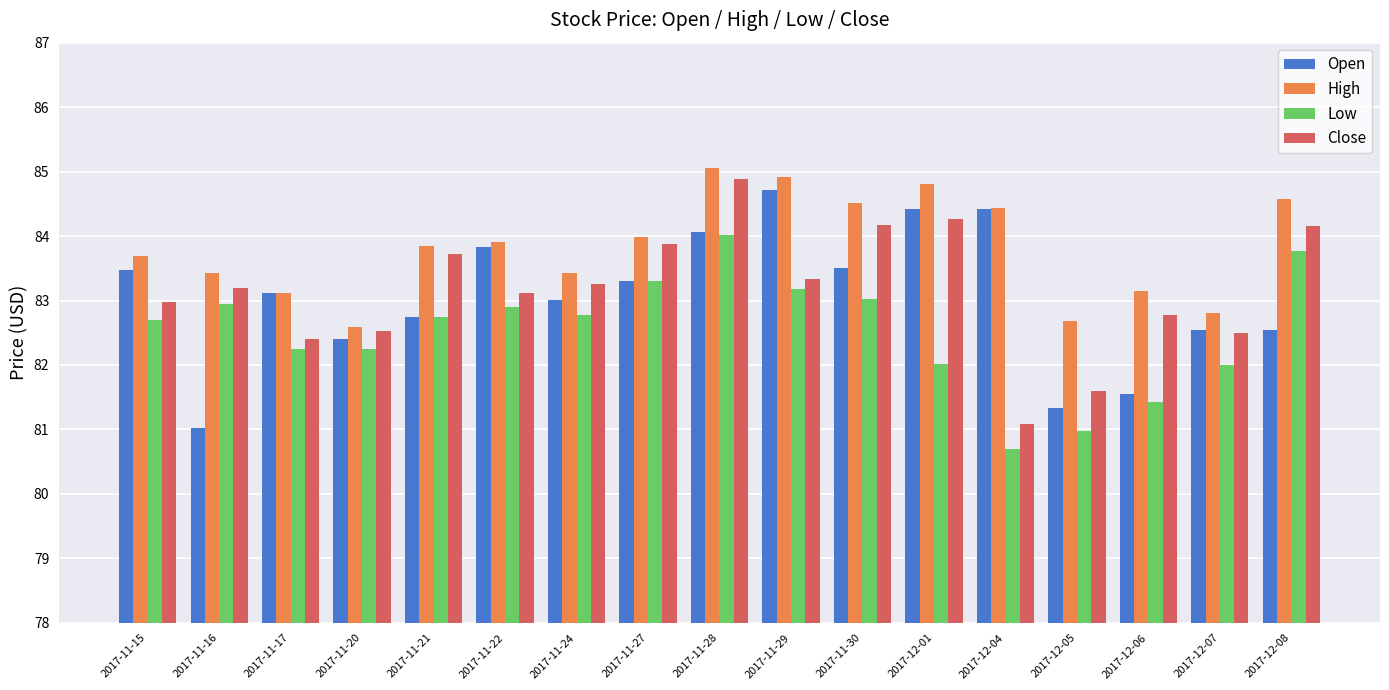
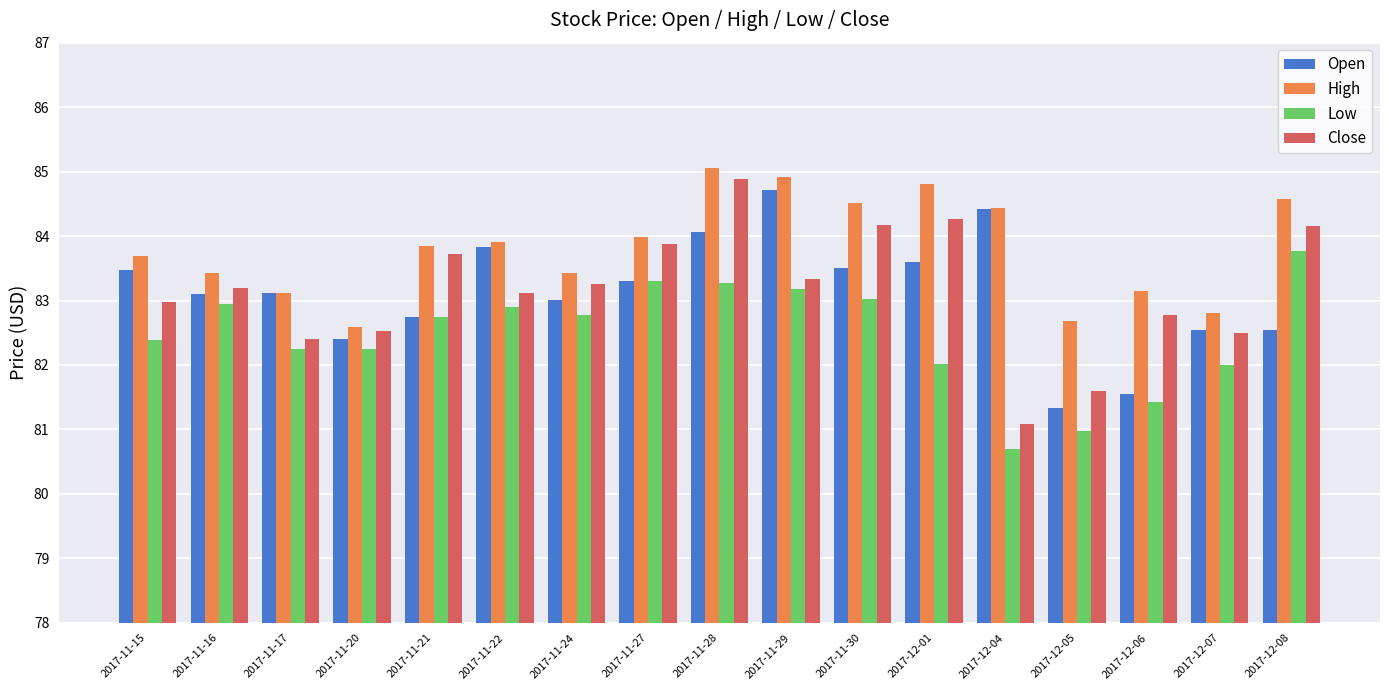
  {
    "Open": {
      "2017-11-15": 83.5,
-     "2017-11-16": 81.0,
+     "2017-11-16": 83.1,
      "2017-11-17": 83.1,
      "2017-11-20": 82.4,
      "2017-11-21": 82.7,
      "2017-11-22": 83.8,
      "2017-11-24": 83.0,
      "2017-11-27": 83.3,
      "2017-11-28": 84.1,
      "2017-11-29": 84.7,
      "2017-11-30": 83.5,
-     "2017-12-01": 84.4,
+     "2017-12-01": 83.6,
      "2017-12-04": 84.4,
      "2017-12-05": 81.3,
      "2017-12-06": 81.6,
      "2017-12-07": 82.5,
      "2017-12-08": 82.5
    },
    "Low": {
-     "2017-11-15": 82.7,
+     "2017-11-15": 82.4,
      "2017-11-16": 82.9,
      "2017-11-17": 82.2,
      "2017-11-20": 82.3,
      "2017-11-21": 82.7,
      "2017-11-22": 82.9,
      "2017-11-24": 82.8,
      "2017-11-27": 83.3,
-     "2017-11-28": 84.0,
+     "2017-11-28": 83.3,
      "2017-11-29": 83.2,
      "2017-11-30": 83.0,
      "2017-12-01": 82.0,
      "2017-12-04": 80.7,
      "2017-12-05": 81.0,
      "2017-12-06": 81.4,
      "2017-12-07": 82.0,
      "2017-12-08": 83.8
    }
  }
